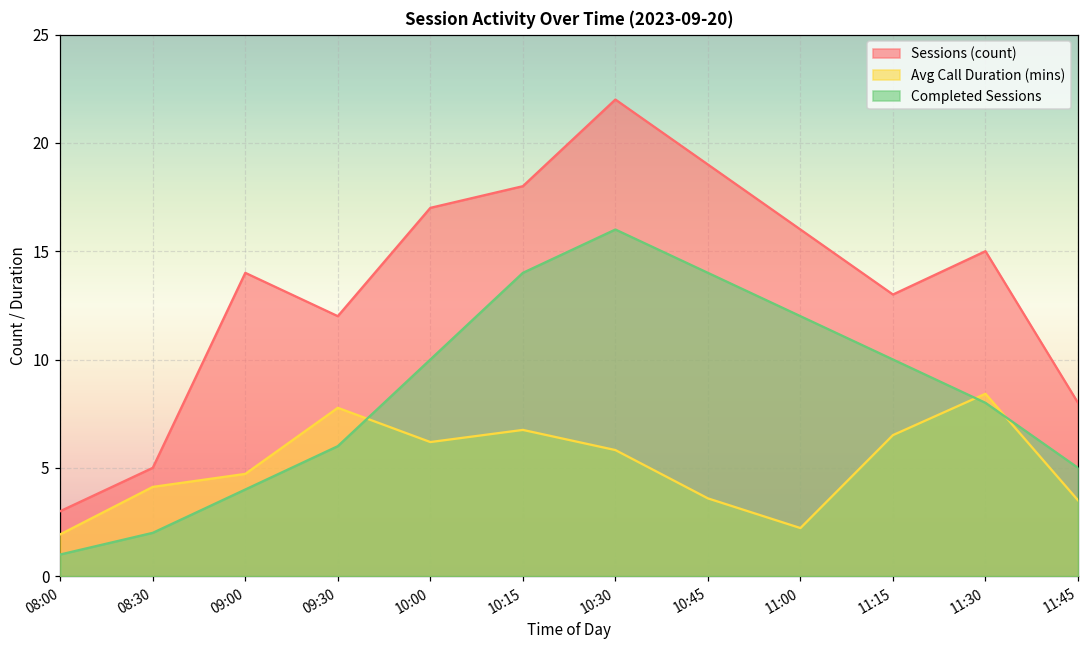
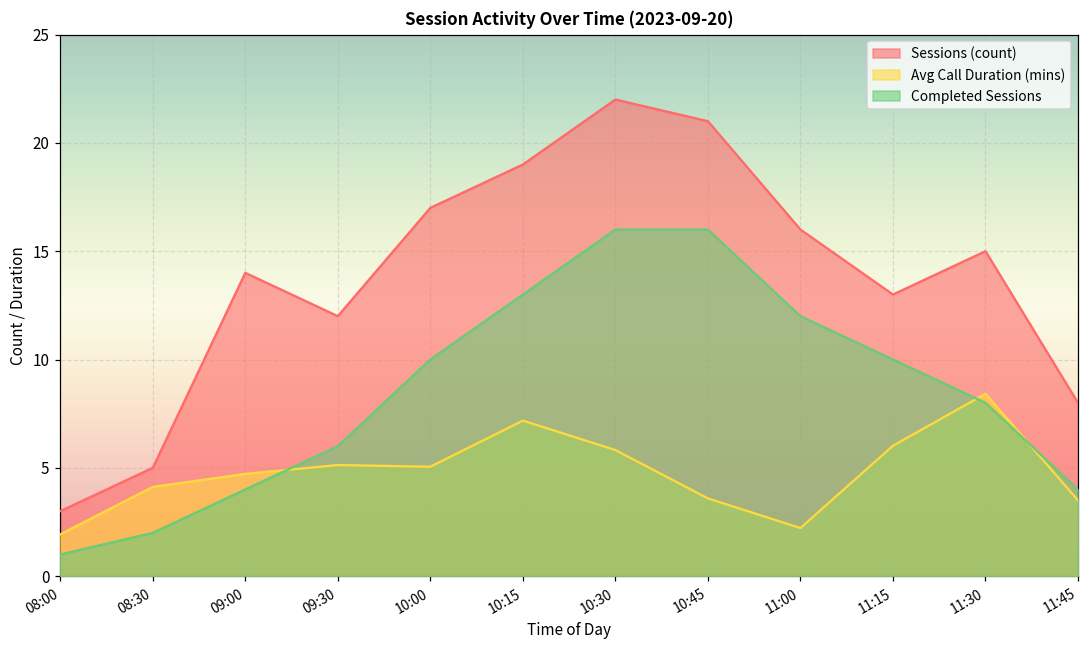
  {
    "Sessions (count)": {
      "08:00": 3,
      "08:30": 5,
      "09:00": 14,
      "09:30": 12,
      "10:00": 17,
-     "10:15": 18,
+     "10:15": 19,
      "10:30": 22,
-     "10:45": 19,
+     "10:45": 21,
      "11:00": 16,
      "11:15": 13,
      "11:30": 15,
      "11:45": 8
    },
    "Avg Call Duration (mins)": {
      "08:00": 1.9,
      "08:30": 4.1,
      "09:00": 4.7,
-     "09:30": 7.8,
-     "10:00": 6.2,
-     "10:15": 6.8,
+     "09:30": 5.1,
+     "10:00": 5.1,
+     "10:15": 7.2,
      "10:30": 5.8,
      "10:45": 3.6,
      "11:00": 2.2,
-     "11:15": 6.5,
+     "11:15": 6.0,
      "11:30": 8.4,
      "11:45": 3.5
    },
    "Completed Sessions": {
      "08:00": 1,
      "08:30": 2,
      "09:00": 4,
      "09:30": 6,
      "10:00": 10,
-     "10:15": 14,
+     "10:15": 13,
      "10:30": 16,
-     "10:45": 14,
+     "10:45": 16,
      "11:00": 12,
      "11:15": 10,
      "11:30": 8,
-     "11:45": 5
+     "11:45": 4
    }
  }
